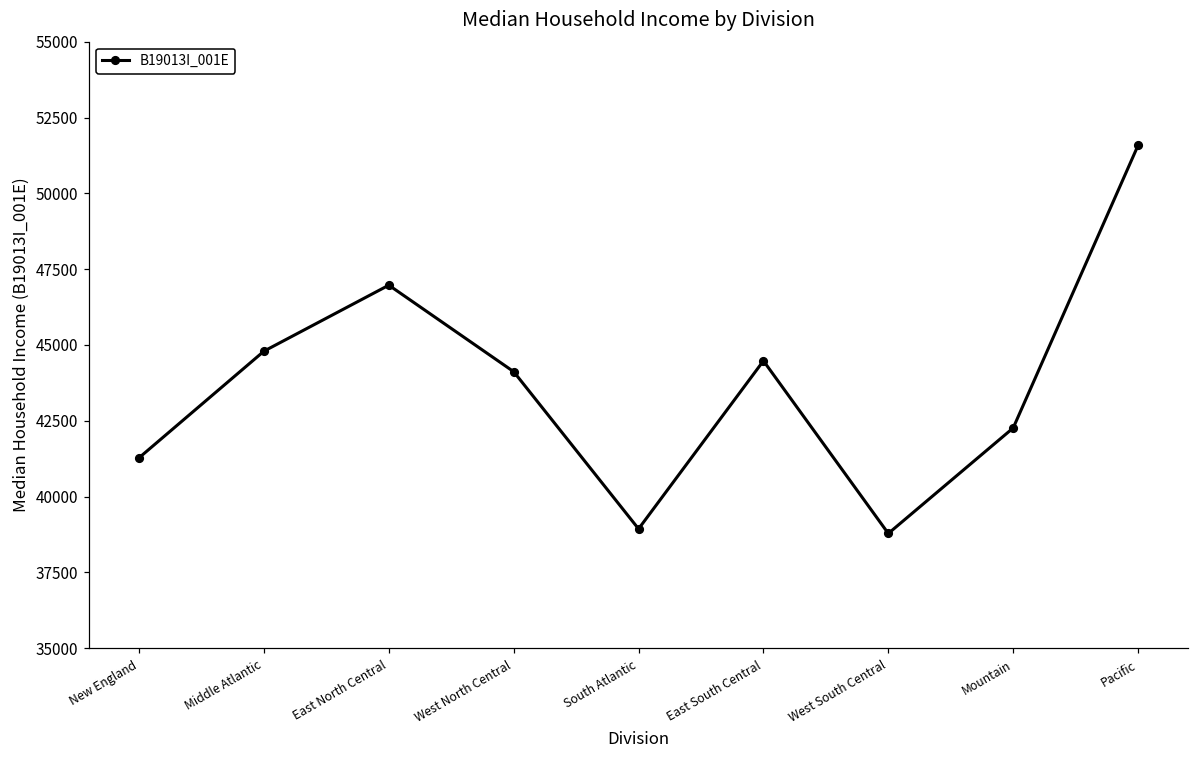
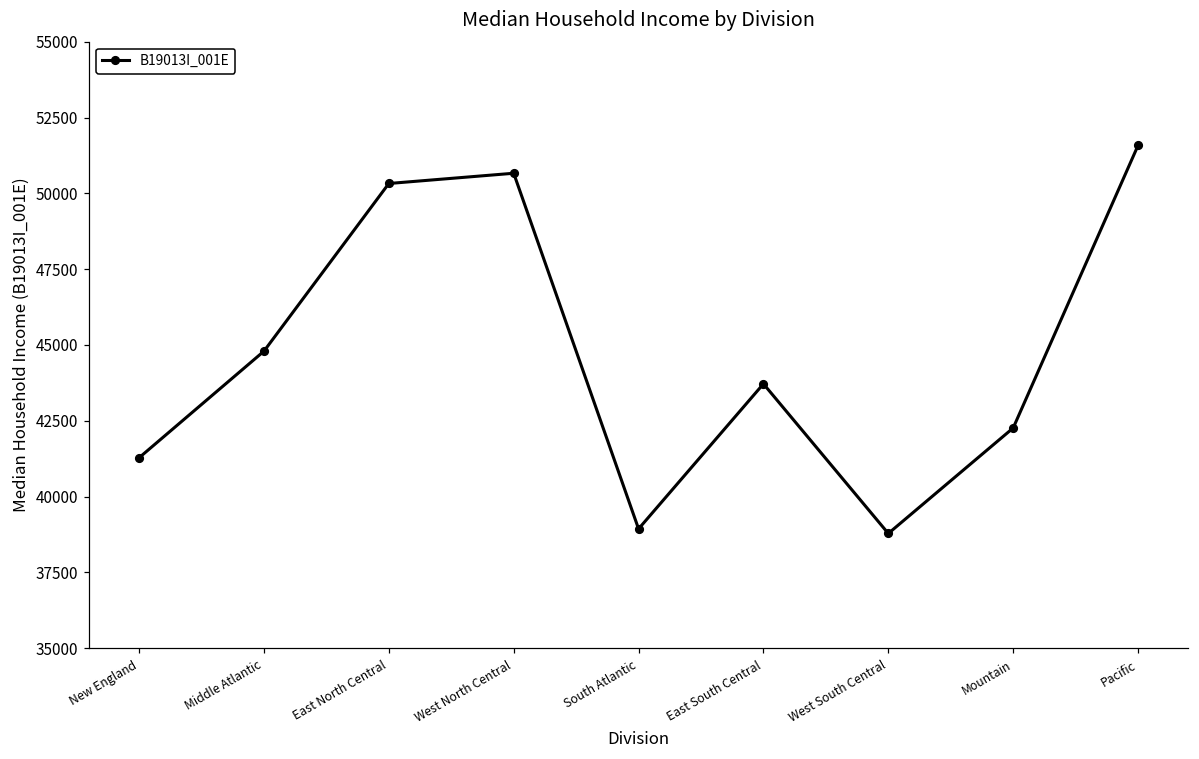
  {
    "New England": 41300,
    "Middle Atlantic": 44800,
-   "East North Central": 47000,
-   "West North Central": 44100,
+   "East North Central": 50300,
+   "West North Central": 50700,
    "South Atlantic": 38900,
-   "East South Central": 44500,
+   "East South Central": 43700,
    "West South Central": 38800,
    "Mountain": 42300,
    "Pacific": 51600
  }
